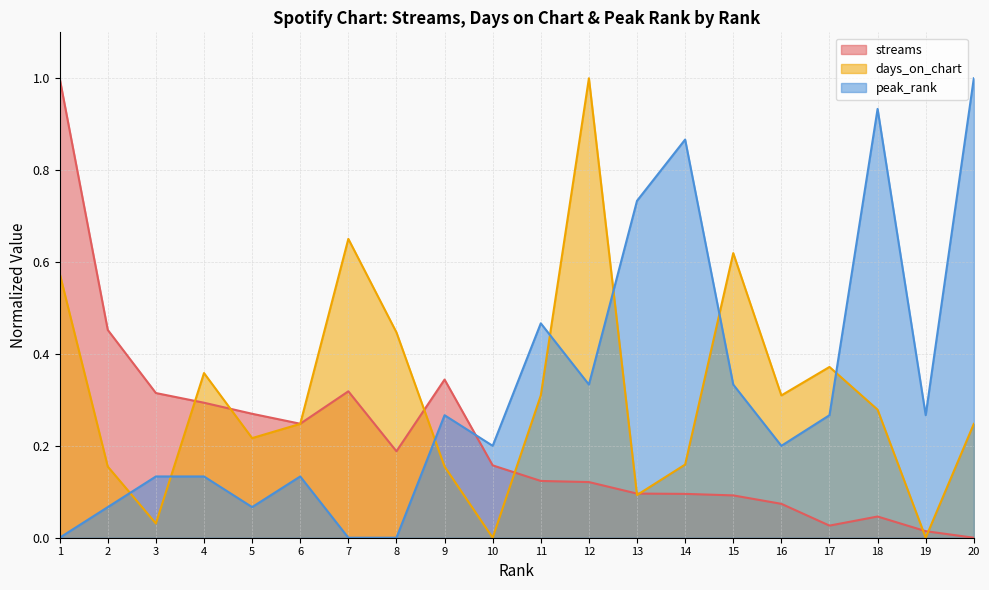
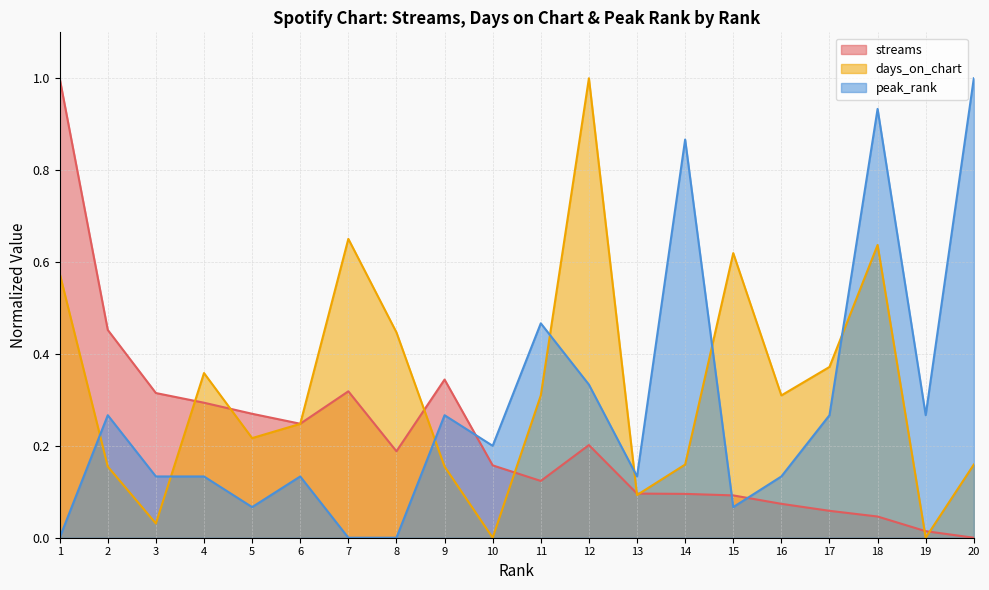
  {
    "streams": {
      "1": 1.00,
      "2": 0.45,
      "3": 0.31,
      "4": 0.29,
      "5": 0.27,
      "7": 0.32,
      "8": 0.19,
      "9": 0.34,
      "10": 0.16,
      "11": 0.12,
-     "12": 0.12,
+     "12": 0.20,
      "14": 0.10,
      "15": 0.09,
      "16": 0.07,
-     "17": 0.03,
+     "17": 0.06,
      "18": 0.05,
      "19": 0.01,
      "20": 0.00
    },
    "days_on_chart": {
      "1": 0.58,
      "2": 0.15,
      "3": 0.03,
      "4": 0.36,
      "5": 0.22,
      "7": 0.65,
      "8": 0.45,
      "9": 0.15,
      "10": 0.00,
      "11": 0.31,
      "12": 1.00,
      "14": 0.16,
      "15": 0.62,
      "16": 0.31,
      "17": 0.37,
-     "18": 0.28,
+     "18": 0.64,
      "19": 0.00,
-     "20": 0.25
+     "20": 0.16
    },
    "peak_rank": {
      "1": 0.00,
-     "2": 0.07,
+     "2": 0.27,
      "3": 0.13,
      "4": 0.13,
      "5": 0.07,
      "6": 0.13,
      "7": 0.00,
      "8": 0.00,
      "9": 0.27,
      "10": 0.20,
      "11": 0.47,
      "12": 0.33,
-     "13": 0.73,
+     "13": 0.13,
      "14": 0.87,
-     "15": 0.33,
-     "16": 0.20,
+     "15": 0.07,
+     "16": 0.13,
      "17": 0.27,
      "18": 0.93,
      "19": 0.27,
      "20": 1.00
    }
  }
